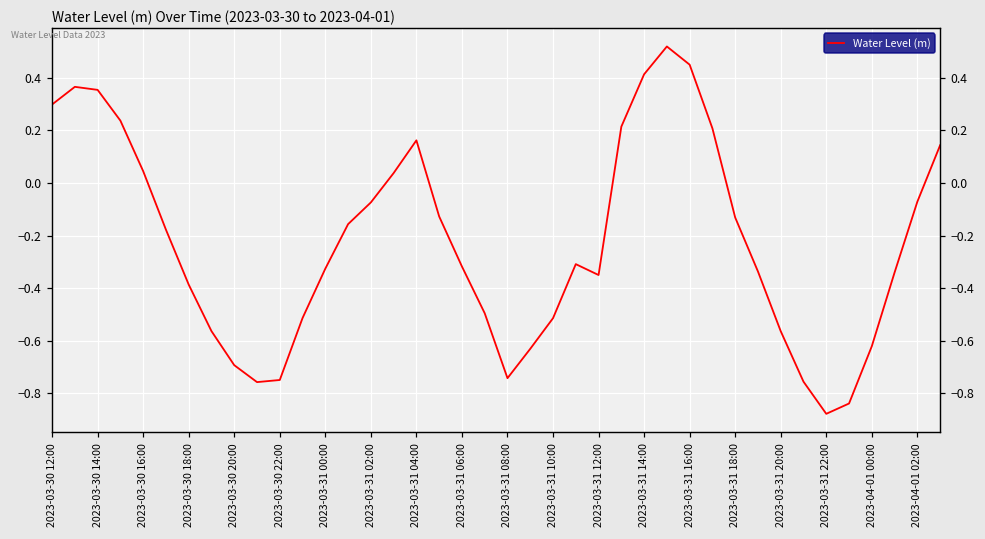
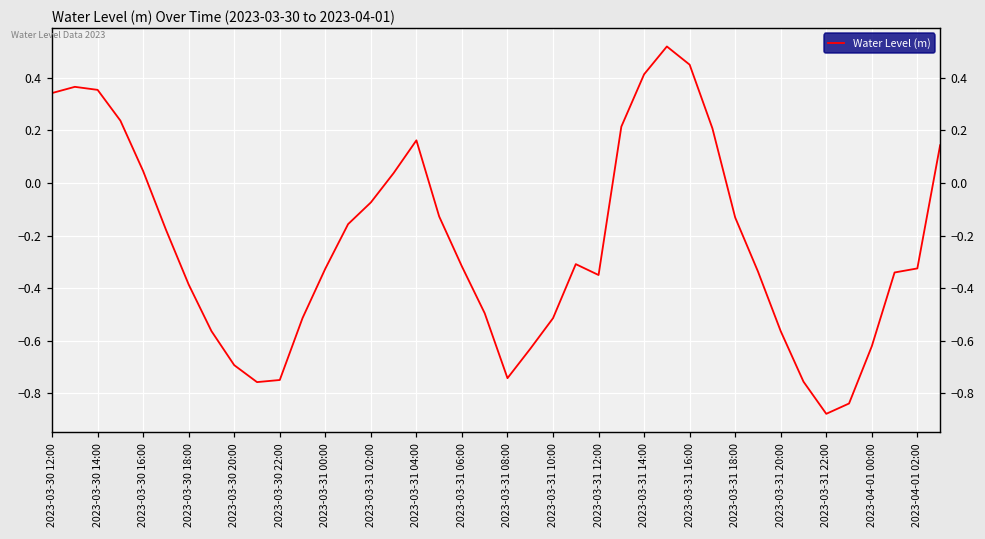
  {
-   "2023-03-30 12:00": 0.30,
+   "2023-03-30 12:00": 0.34,
    "2023-03-30 14:00": 0.35,
    "2023-03-30 16:00": 0.05,
    "2023-03-30 18:00": -0.39,
    "2023-03-30 20:00": -0.69,
    "2023-03-30 22:00": -0.75,
    "2023-03-31 00:00": -0.33,
    "2023-03-31 02:00": -0.07,
    "2023-03-31 04:00": 0.16,
    "2023-03-31 06:00": -0.32,
    "2023-03-31 08:00": -0.74,
    "2023-03-31 10:00": -0.51,
    "2023-03-31 12:00": -0.35,
    "2023-03-31 14:00": 0.41,
    "2023-03-31 16:00": 0.45,
    "2023-03-31 18:00": -0.13,
    "2023-03-31 20:00": -0.56,
    "2023-03-31 22:00": -0.88,
    "2023-04-01 00:00": -0.62,
-   "2023-04-01 02:00": -0.07
+   "2023-04-01 02:00": -0.32
  }
